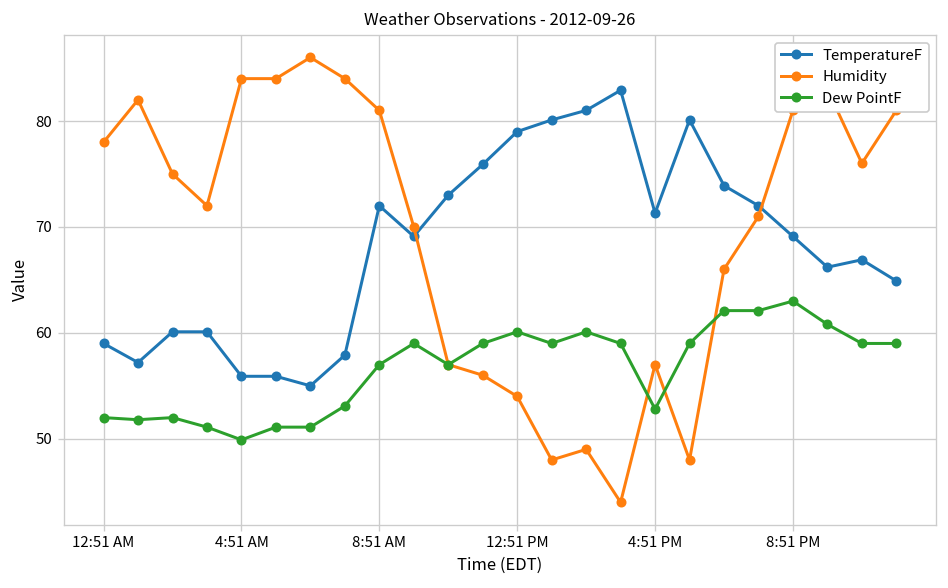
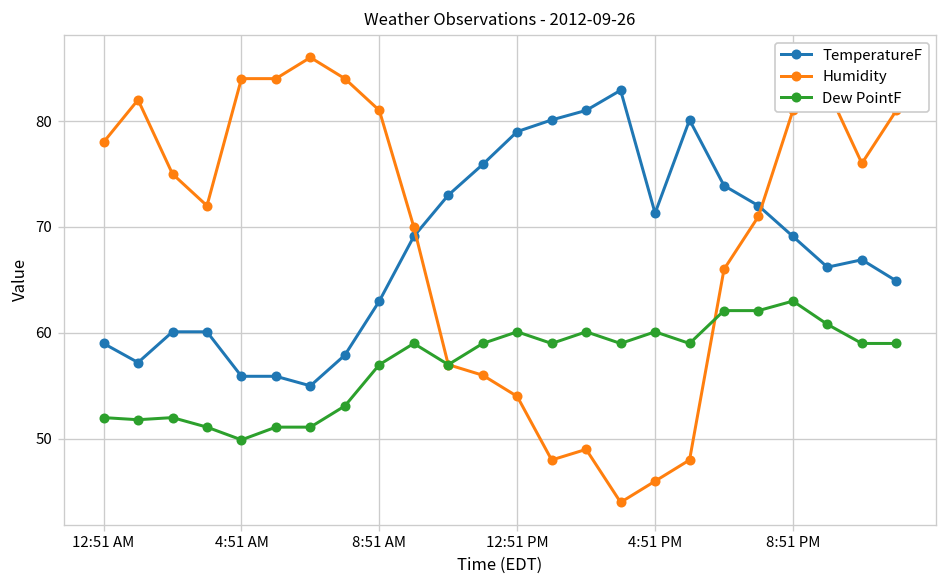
  {
    "TemperatureF": {
      "12:51 AM": 59,
      "4:51 AM": 56,
-     "8:51 AM": 72,
+     "8:51 AM": 63,
      "12:51 PM": 79,
      "4:51 PM": 71,
      "8:51 PM": 69
    },
    "Humidity": {
      "12:51 AM": 78,
      "4:51 AM": 84,
      "8:51 AM": 81,
      "12:51 PM": 54,
-     "4:51 PM": 57
+     "4:51 PM": 46
    },
    "Dew PointF": {
      "12:51 AM": 52,
      "4:51 AM": 50,
      "8:51 AM": 57,
      "12:51 PM": 60,
-     "4:51 PM": 53,
+     "4:51 PM": 60,
      "8:51 PM": 63
    }
  }
